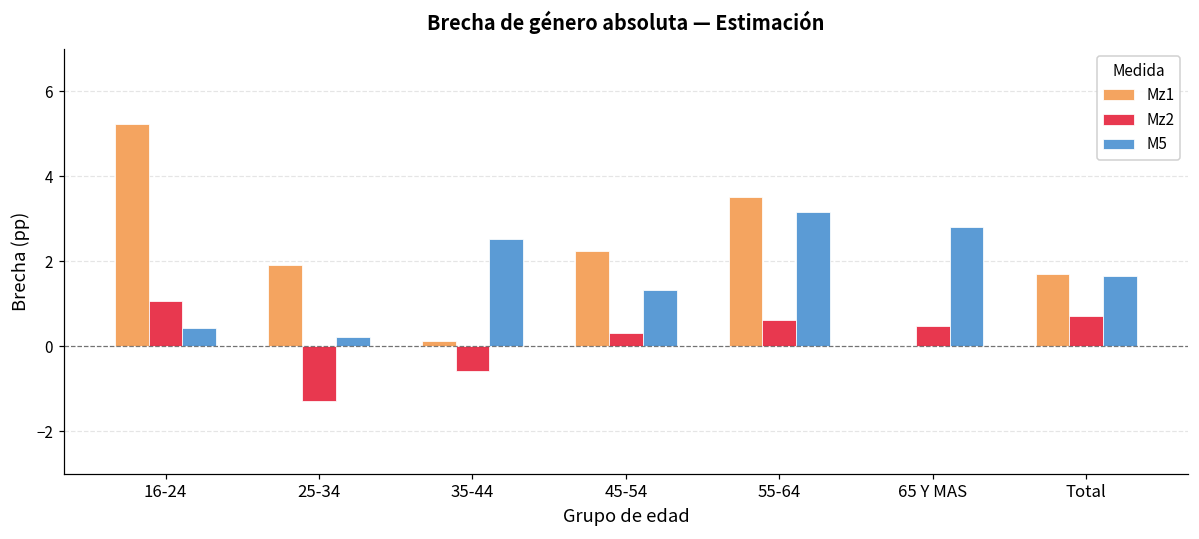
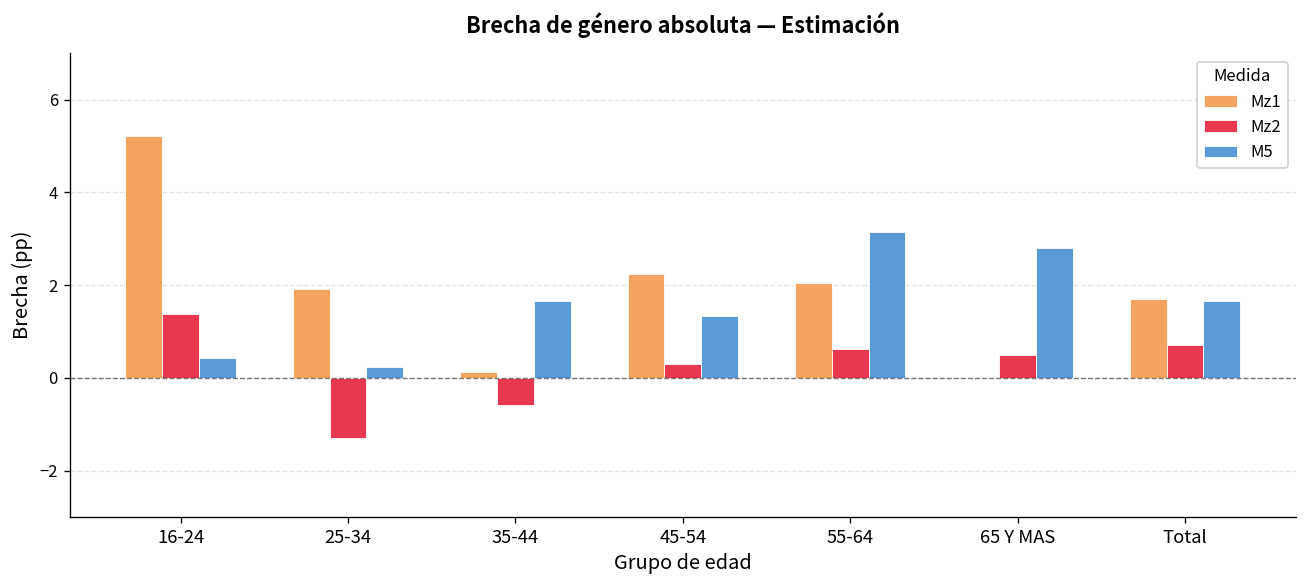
  {
    "Mz1": {
      "16-24": 5.2,
      "25-34": 1.9,
      "35-44": 0.1,
      "45-54": 2.2,
-     "55-64": 3.5,
+     "55-64": 2.0,
      "65 Y MAS": 0.0,
      "Total": 1.7
    },
    "Mz2": {
-     "16-24": 1.1,
+     "16-24": 1.4,
      "25-34": -1.3,
      "35-44": -0.6,
      "45-54": 0.3,
      "55-64": 0.6,
      "65 Y MAS": 0.5,
      "Total": 0.7
    },
    "M5": {
      "16-24": 0.4,
      "25-34": 0.2,
-     "35-44": 2.5,
+     "35-44": 1.7,
      "45-54": 1.3,
      "55-64": 3.2,
      "65 Y MAS": 2.8,
      "Total": 1.6
    }
  }
